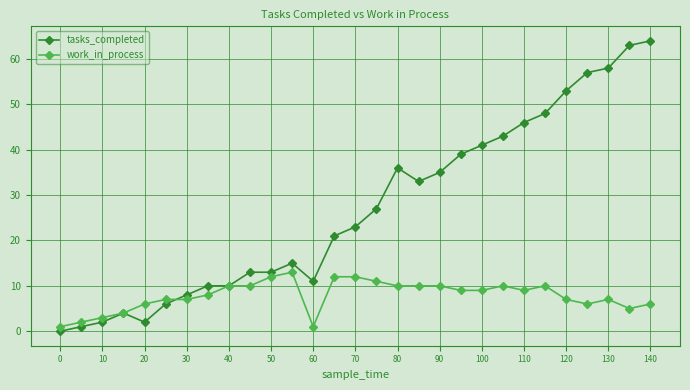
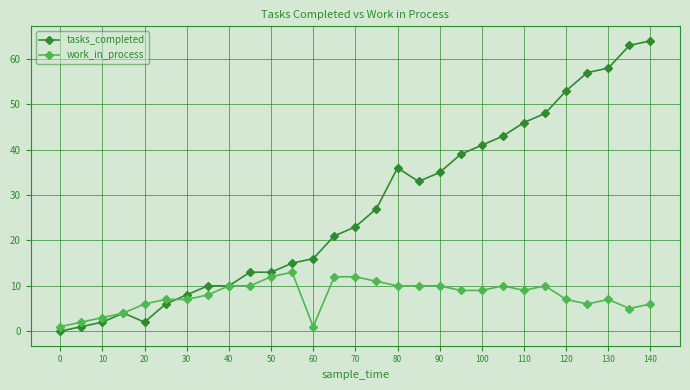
  {
    "tasks_completed": {
      "0": 0,
      "10": 2,
      "20": 2,
      "30": 8,
      "50": 13,
-     "60": 11,
+     "60": 16,
      "70": 23,
      "80": 36,
      "90": 35,
      "100": 41,
      "110": 46,
      "120": 53,
      "130": 58,
      "140": 64
    },
    "work_in_process": {
      "0": 1,
      "10": 3,
      "20": 6,
      "30": 7,
      "50": 12,
      "60": 1,
      "70": 12,
      "80": 10,
      "90": 10,
      "100": 9,
      "110": 9,
      "120": 7,
      "130": 7,
      "140": 6
    }
  }
